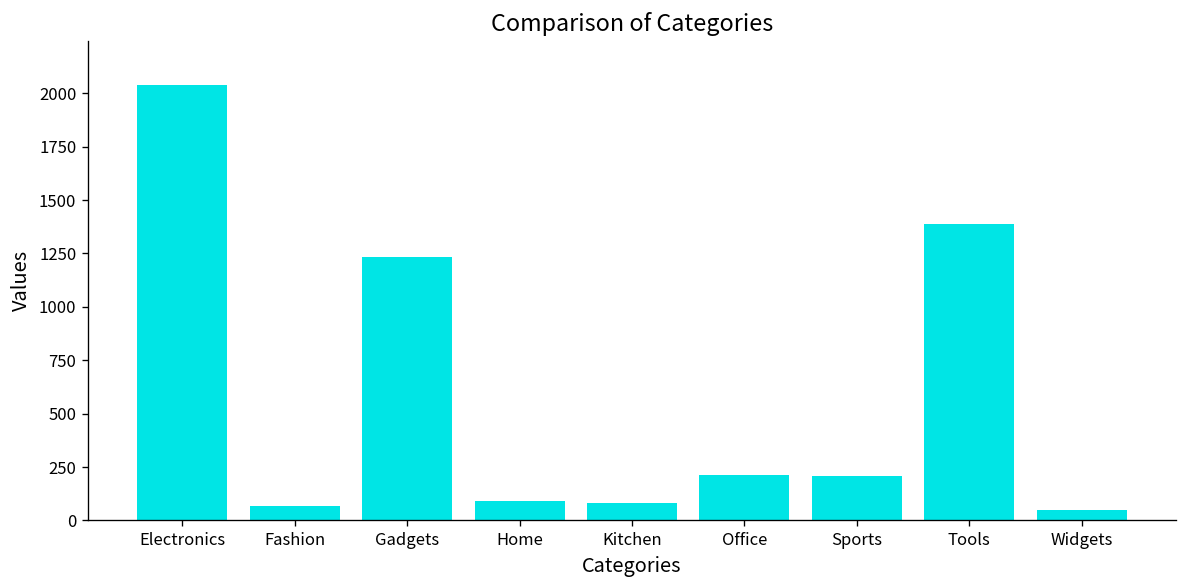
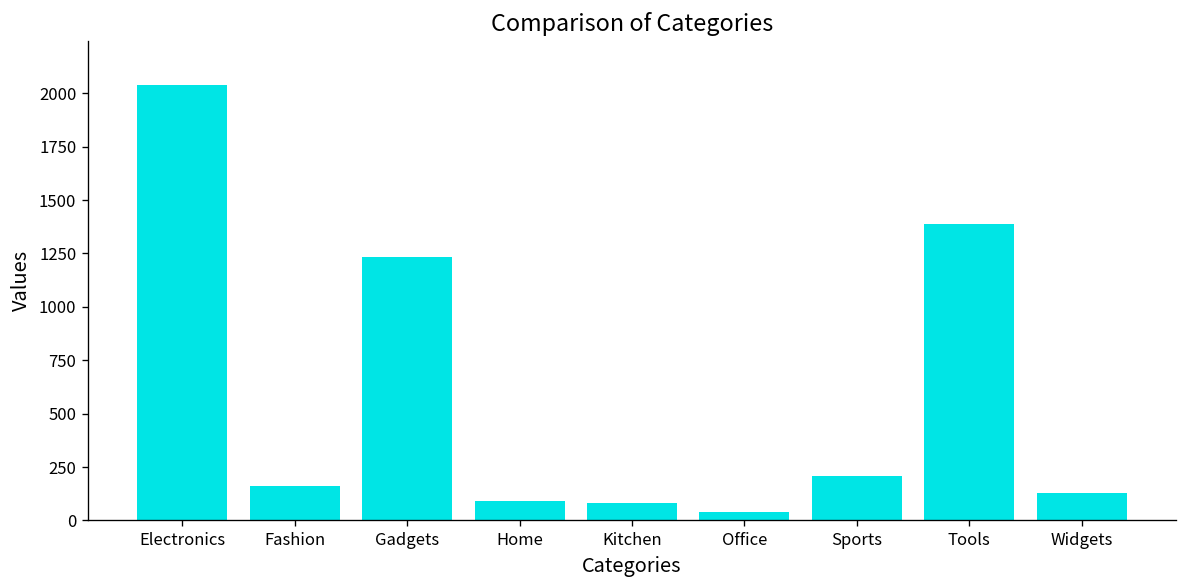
  {
    "Electronics": 2040,
-   "Fashion": 70,
+   "Fashion": 160,
    "Gadgets": 1230,
    "Home": 90,
    "Kitchen": 80,
-   "Office": 210,
+   "Office": 40,
    "Sports": 210,
    "Tools": 1390,
-   "Widgets": 50
+   "Widgets": 130
  }
